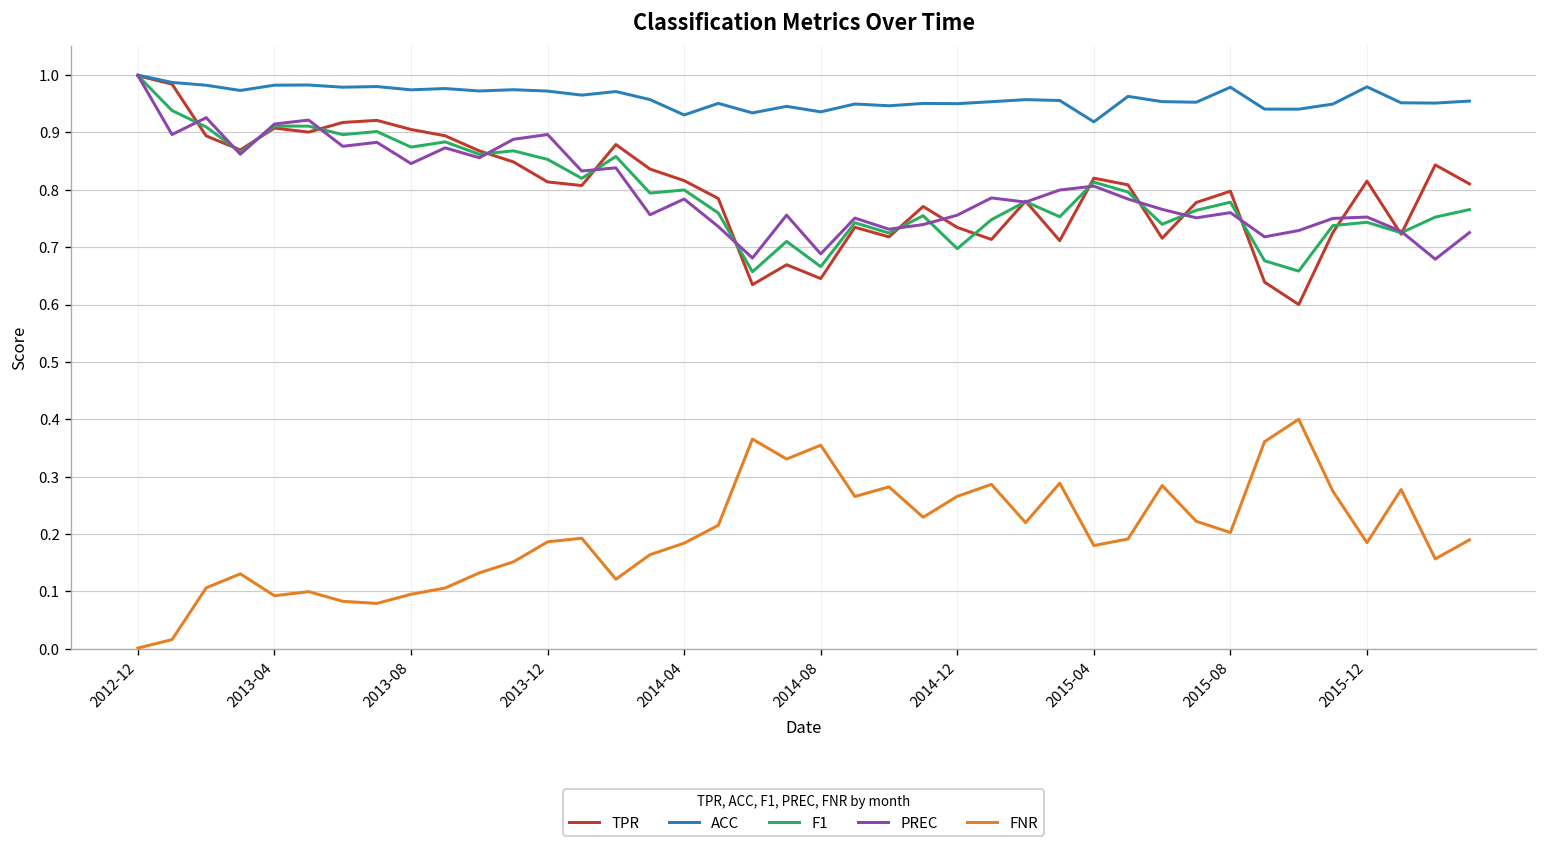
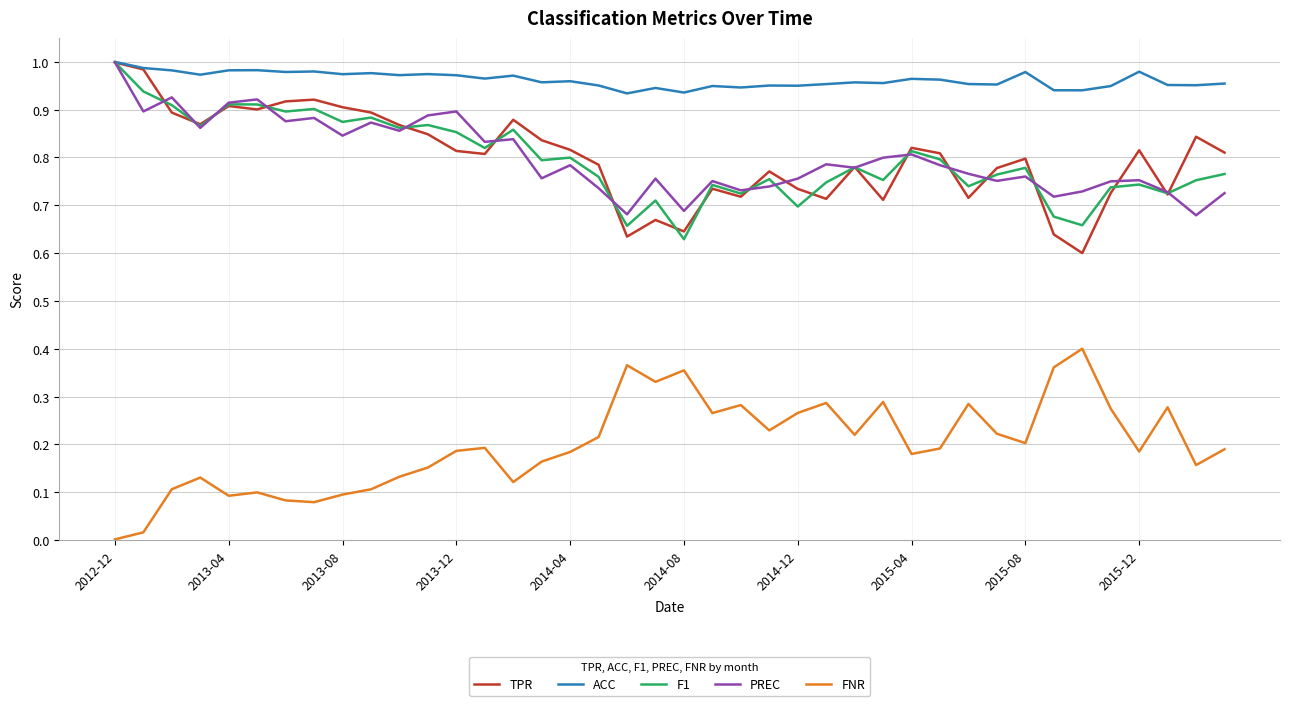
  {
    "TPR": {
      "2013-08": 0.91,
      "2013-12": 0.81,
      "2014-04": 0.82,
      "2014-08": 0.65,
      "2014-12": 0.73,
      "2015-04": 0.82,
      "2015-08": 0.80,
      "2015-12": 0.82
    },
    "ACC": {
      "2013-04": 0.98,
      "2013-08": 0.97,
      "2013-12": 0.97,
-     "2014-04": 0.93,
+     "2014-04": 0.96,
      "2014-08": 0.94,
      "2014-12": 0.95,
-     "2015-04": 0.92,
+     "2015-04": 0.96,
      "2015-08": 0.98,
      "2015-12": 0.98
    },
    "F1": {
      "2013-08": 0.87,
      "2013-12": 0.85,
      "2014-04": 0.80,
-     "2014-08": 0.67,
+     "2014-08": 0.63,
      "2014-12": 0.70,
      "2015-04": 0.81,
      "2015-08": 0.78,
      "2015-12": 0.74
    },
    "PREC": {
      "2013-08": 0.85,
      "2013-12": 0.90,
      "2014-04": 0.78,
      "2014-08": 0.69,
      "2014-12": 0.76,
      "2015-04": 0.81,
      "2015-08": 0.76,
      "2015-12": 0.75
    },
    "FNR": {
      "2012-12": 0.00,
      "2013-04": 0.09,
      "2013-08": 0.10,
      "2013-12": 0.19,
      "2014-04": 0.18,
      "2014-08": 0.35,
      "2014-12": 0.27,
      "2015-04": 0.18,
      "2015-08": 0.20,
      "2015-12": 0.19
    }
  }
